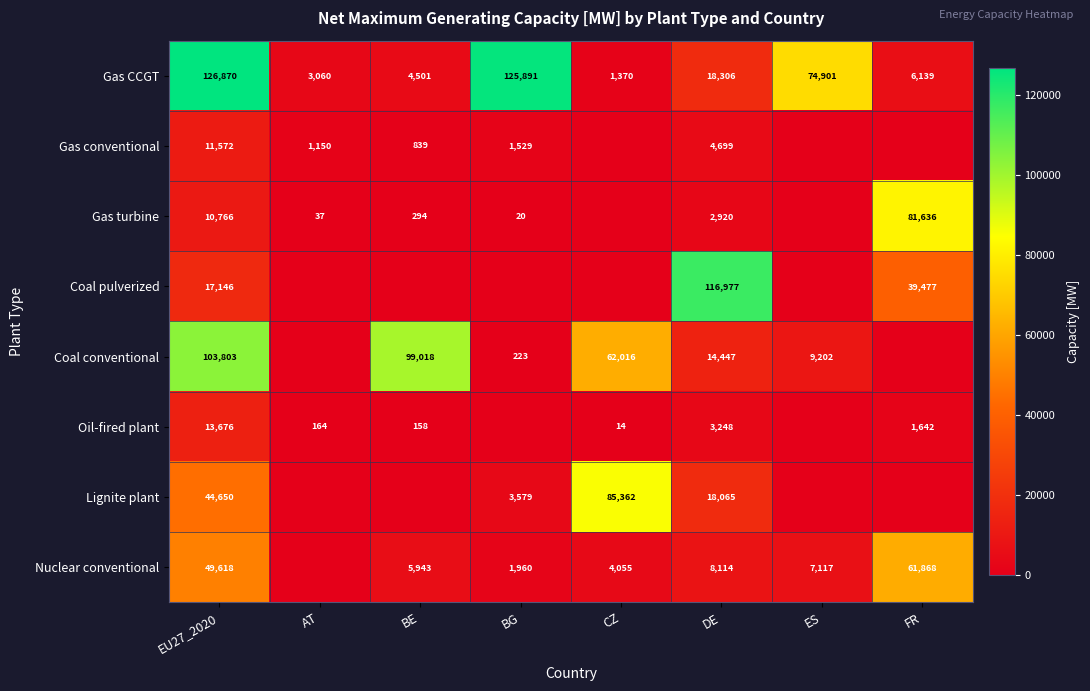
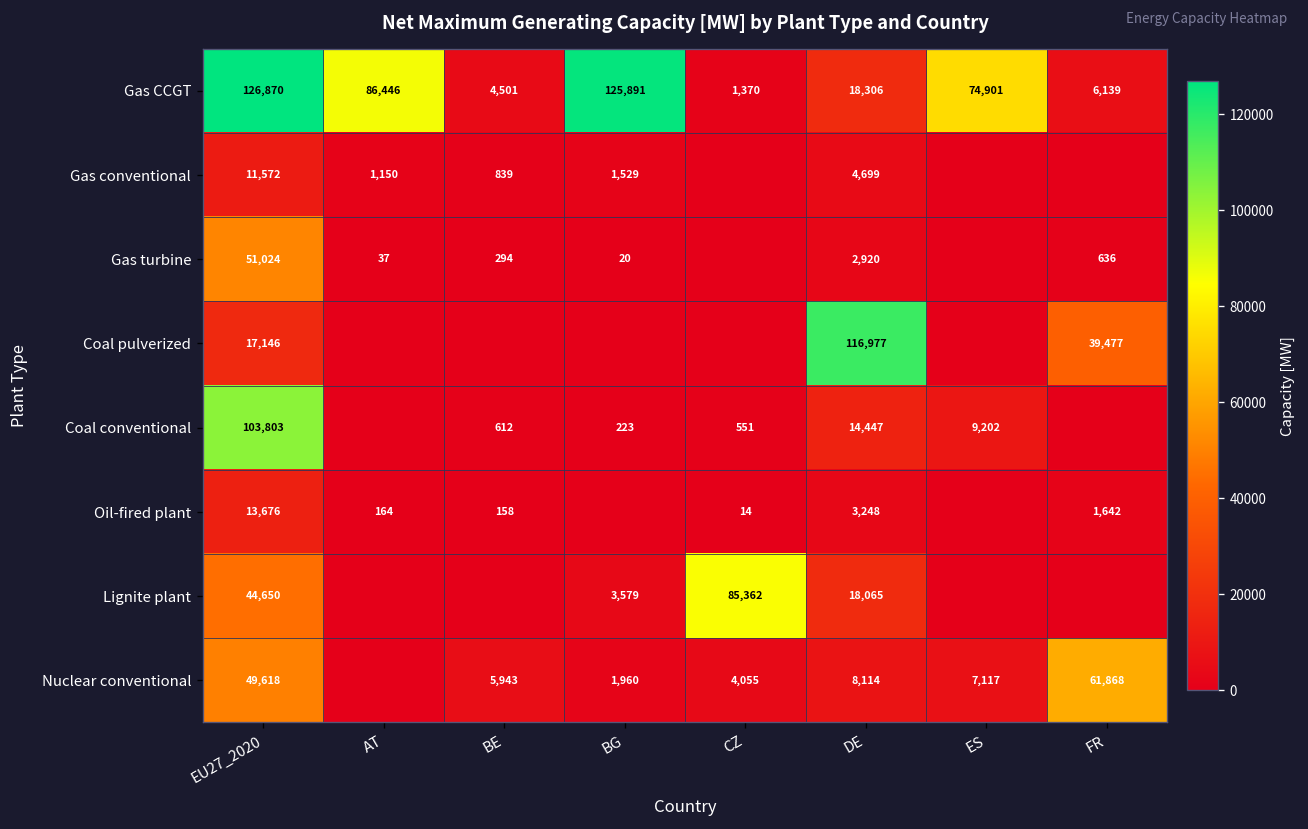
  {
    "Gas CCGT": {
      "EU27_2020": "126,870",
-     "AT": "3,060",
+     "AT": "86,446",
      "BE": "4,501",
      "BG": "125,891",
      "CZ": "1,370",
      "DE": "18,306",
      "ES": "74,901",
      "FR": "6,139"
    },
    "Gas conventional": {
      "EU27_2020": "11,572",
      "AT": "1,150",
      "BE": "839",
      "BG": "1,529",
      "DE": "4,699"
    },
    "Gas turbine": {
-     "EU27_2020": "10,766",
+     "EU27_2020": "51,024",
      "AT": "37",
      "BE": "294",
      "BG": "20",
      "DE": "2,920",
-     "FR": "81,636"
+     "FR": "636"
    },
    "Coal pulverized": {
      "EU27_2020": "17,146",
      "DE": "116,977",
      "FR": "39,477"
    },
    "Coal conventional": {
      "EU27_2020": "103,803",
-     "BE": "99,018",
+     "BE": "612",
      "BG": "223",
-     "CZ": "62,016",
+     "CZ": "551",
      "DE": "14,447",
      "ES": "9,202"
    },
    "Oil-fired plant": {
      "EU27_2020": "13,676",
      "AT": "164",
      "BE": "158",
      "CZ": "14",
      "DE": "3,248",
      "FR": "1,642"
    },
    "Lignite plant": {
      "EU27_2020": "44,650",
      "BG": "3,579",
      "CZ": "85,362",
      "DE": "18,065"
    },
    "Nuclear conventional": {
      "EU27_2020": "49,618",
      "BE": "5,943",
      "BG": "1,960",
      "CZ": "4,055",
      "DE": "8,114",
      "ES": "7,117",
      "FR": "61,868"
    }
  }
